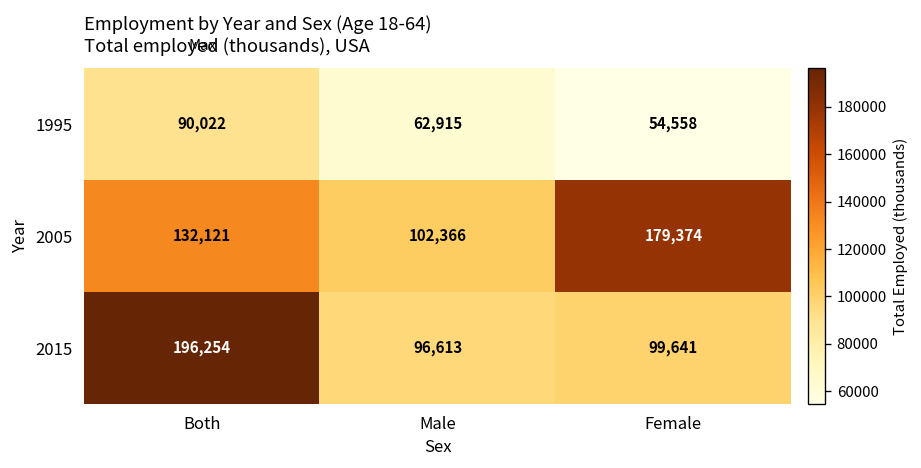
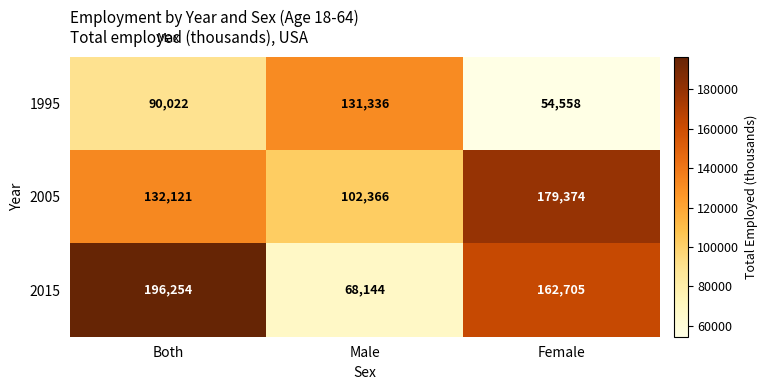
  {
    "1995": {
      "Both": "90,022",
-     "Male": "62,915",
+     "Male": "131,336",
      "Female": "54,558"
    },
    "2005": {
      "Both": "132,121",
      "Male": "102,366",
      "Female": "179,374"
    },
    "2015": {
      "Both": "196,254",
-     "Male": "96,613",
-     "Female": "99,641"
+     "Male": "68,144",
+     "Female": "162,705"
    }
  }
